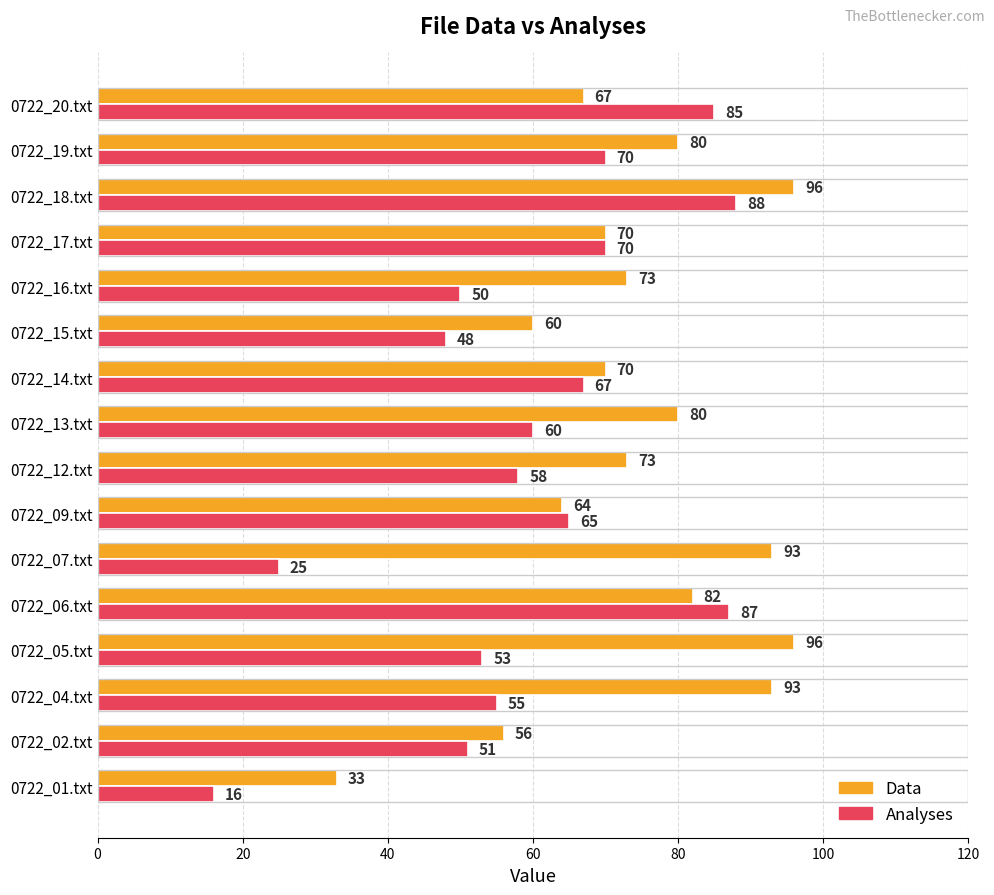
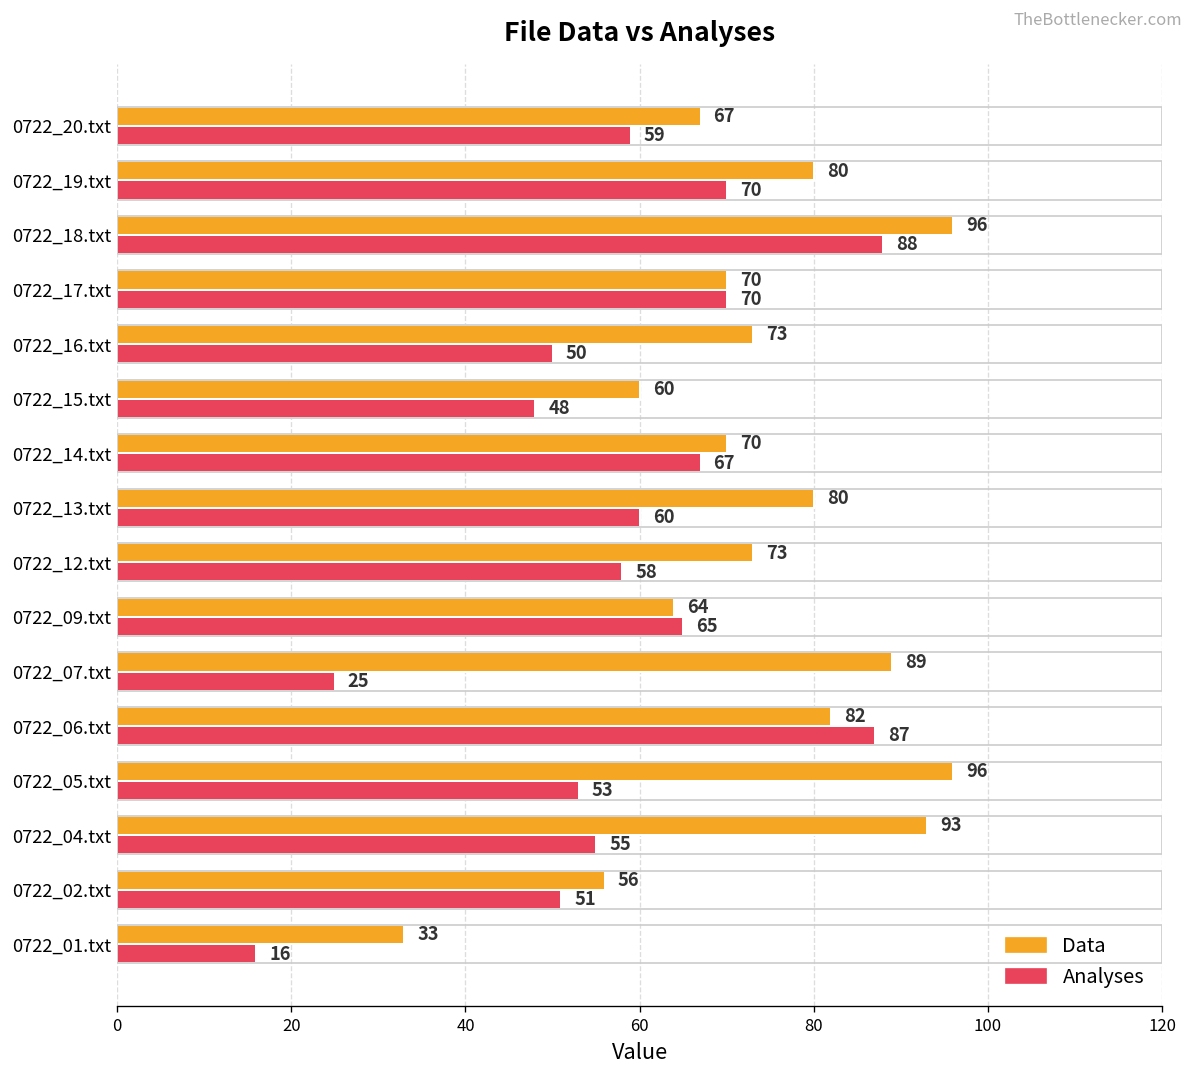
  {
    "Data": {
      "0722_20.txt": 67,
      "0722_19.txt": 80,
      "0722_18.txt": 96,
      "0722_17.txt": 70,
      "0722_16.txt": 73,
      "0722_15.txt": 60,
      "0722_14.txt": 70,
      "0722_13.txt": 80,
      "0722_12.txt": 73,
      "0722_09.txt": 64,
-     "0722_07.txt": 93,
+     "0722_07.txt": 89,
      "0722_06.txt": 82,
      "0722_05.txt": 96,
      "0722_04.txt": 93,
      "0722_02.txt": 56,
      "0722_01.txt": 33
    },
    "Analyses": {
-     "0722_20.txt": 85,
+     "0722_20.txt": 59,
      "0722_19.txt": 70,
      "0722_18.txt": 88,
      "0722_17.txt": 70,
      "0722_16.txt": 50,
      "0722_15.txt": 48,
      "0722_14.txt": 67,
      "0722_13.txt": 60,
      "0722_12.txt": 58,
      "0722_09.txt": 65,
      "0722_07.txt": 25,
      "0722_06.txt": 87,
      "0722_05.txt": 53,
      "0722_04.txt": 55,
      "0722_02.txt": 51,
      "0722_01.txt": 16
    }
  }
